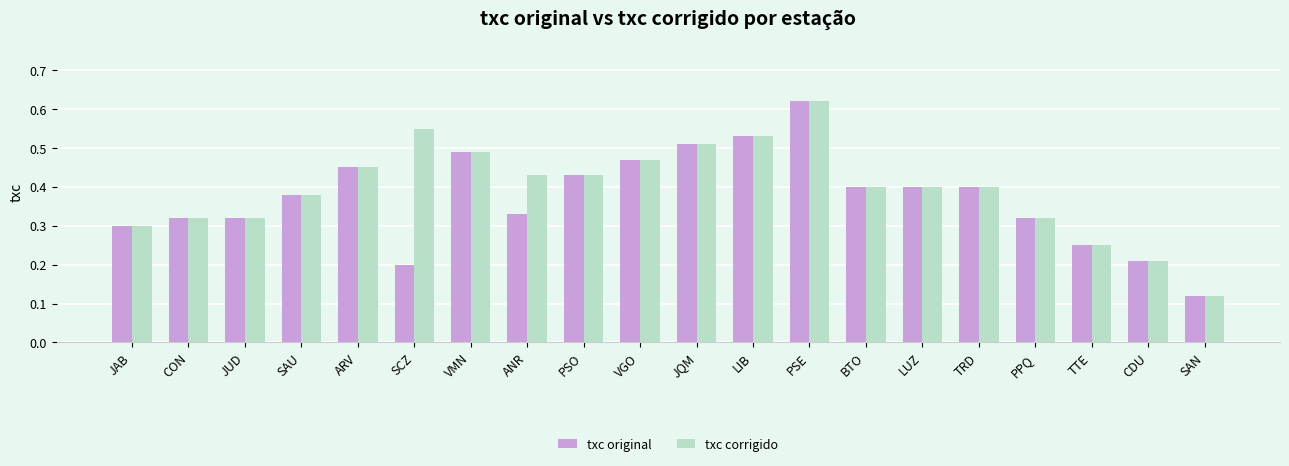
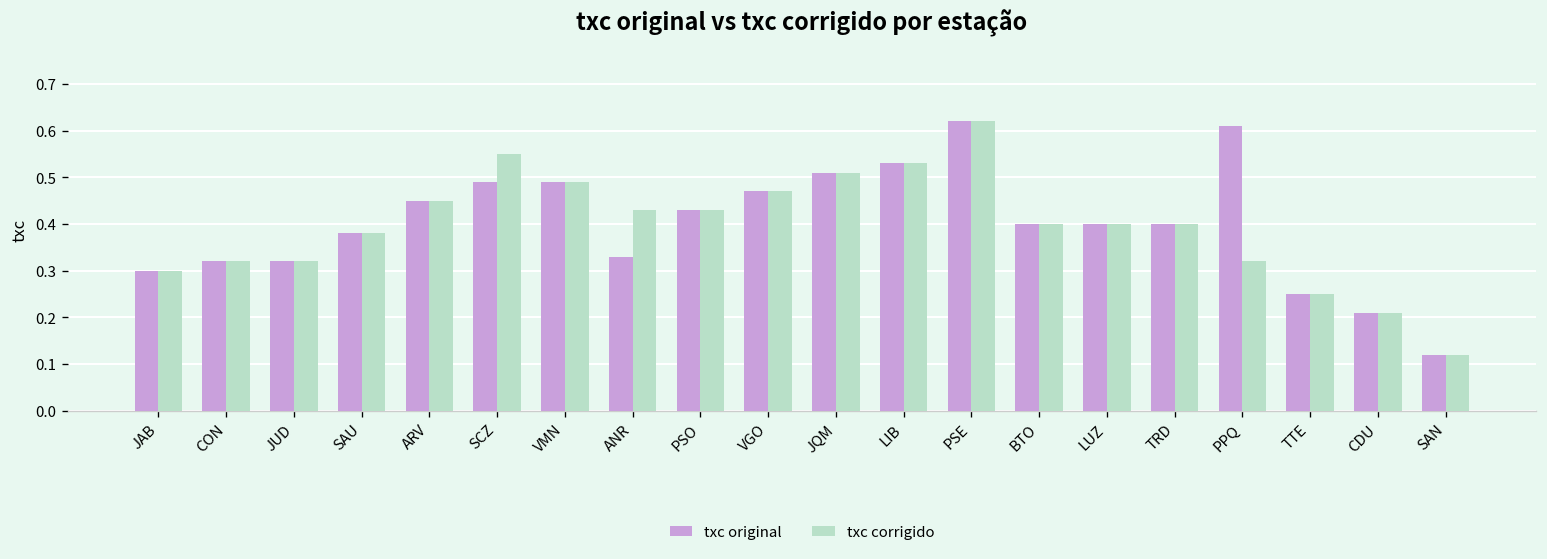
  {
    "txc original": {
      "JAB": 0.30,
      "CON": 0.32,
      "JUD": 0.32,
      "SAU": 0.38,
      "ARV": 0.45,
-     "SCZ": 0.20,
+     "SCZ": 0.49,
      "VMN": 0.49,
      "ANR": 0.33,
      "PSO": 0.43,
      "VGO": 0.47,
      "JQM": 0.51,
      "LIB": 0.53,
      "PSE": 0.62,
      "BTO": 0.40,
      "LUZ": 0.40,
      "TRD": 0.40,
-     "PPQ": 0.32,
+     "PPQ": 0.61,
      "TTE": 0.25,
      "CDU": 0.21,
      "SAN": 0.12
    },
    "txc corrigido": {
      "JAB": 0.30,
      "CON": 0.32,
      "JUD": 0.32,
      "SAU": 0.38,
      "ARV": 0.45,
      "SCZ": 0.55,
      "VMN": 0.49,
      "ANR": 0.43,
      "PSO": 0.43,
      "VGO": 0.47,
      "JQM": 0.51,
      "LIB": 0.53,
      "PSE": 0.62,
      "BTO": 0.40,
      "LUZ": 0.40,
      "TRD": 0.40,
      "PPQ": 0.32,
      "TTE": 0.25,
      "CDU": 0.21,
      "SAN": 0.12
    }
  }
